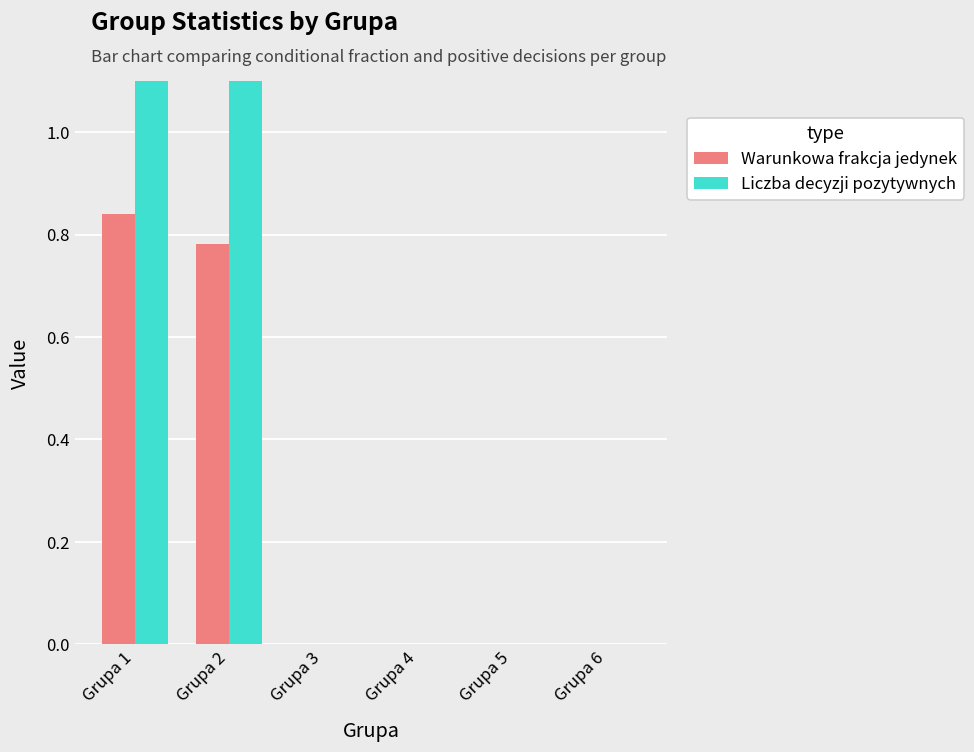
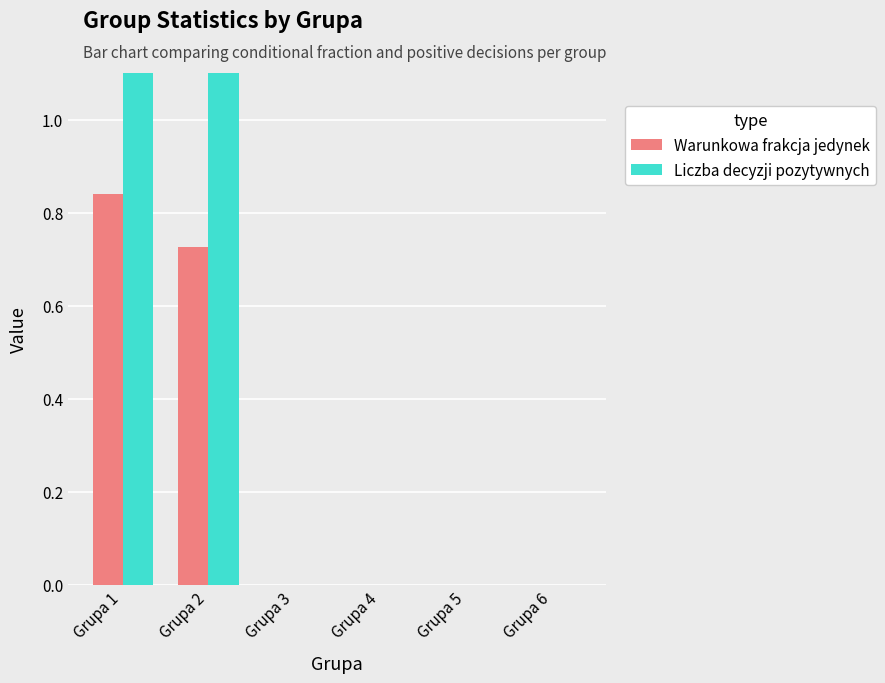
  {
    "Warunkowa frakcja jedynek": {
      "Grupa 1": 0.84,
-     "Grupa 2": 0.78,
+     "Grupa 2": 0.73,
      "Grupa 3": 0.00,
      "Grupa 4": 0.00,
      "Grupa 5": 0.00,
      "Grupa 6": 0.00
    },
    "Liczba decyzji pozytywnych": {
      "Grupa 3": 0.00,
      "Grupa 4": 0.00,
      "Grupa 5": 0.00,
      "Grupa 6": 0.00
    }
  }
